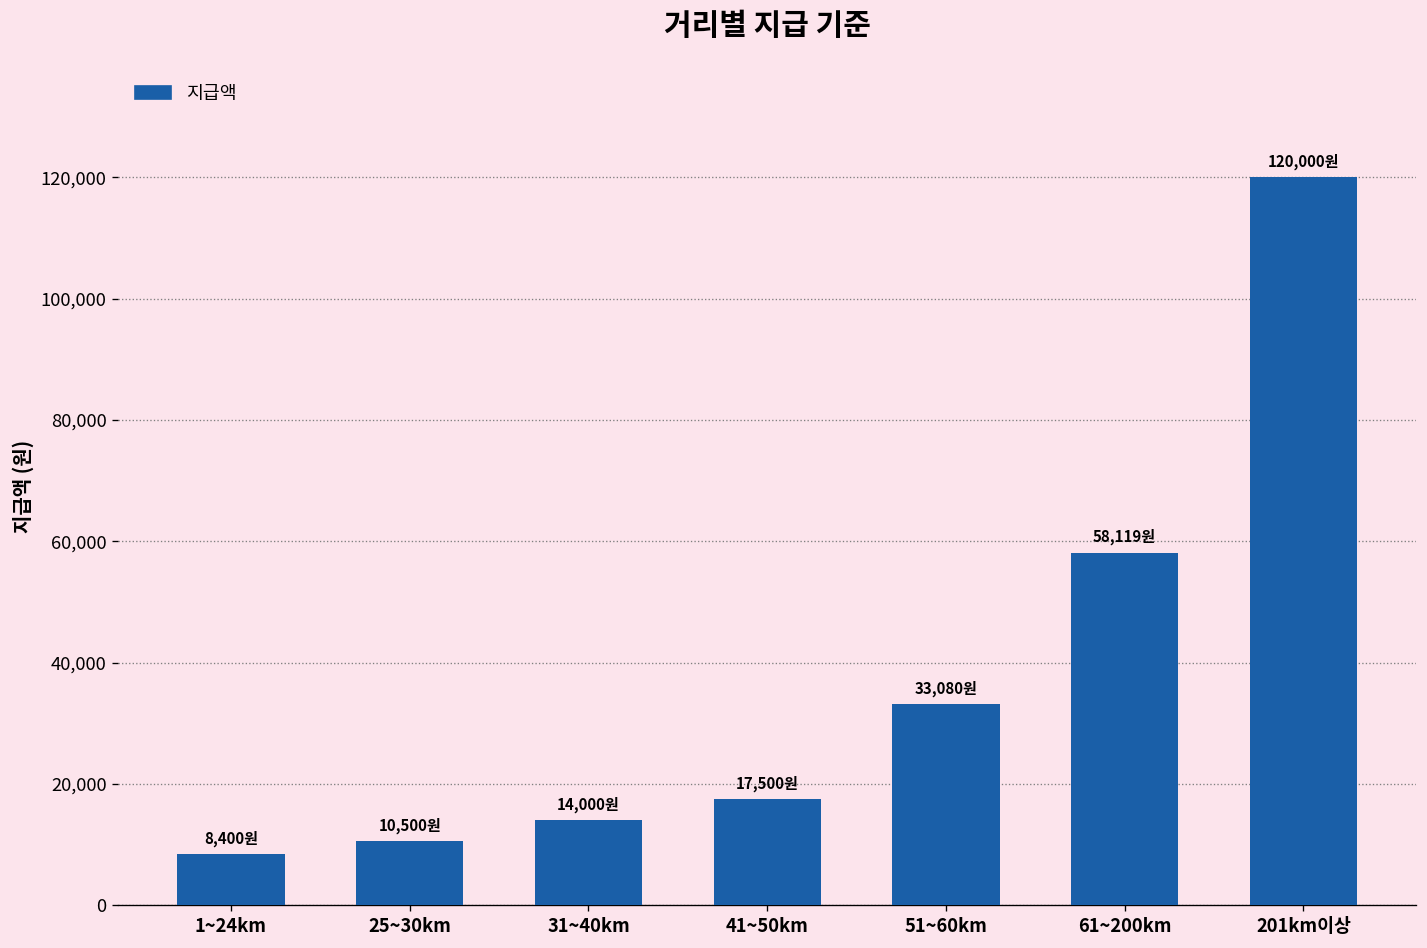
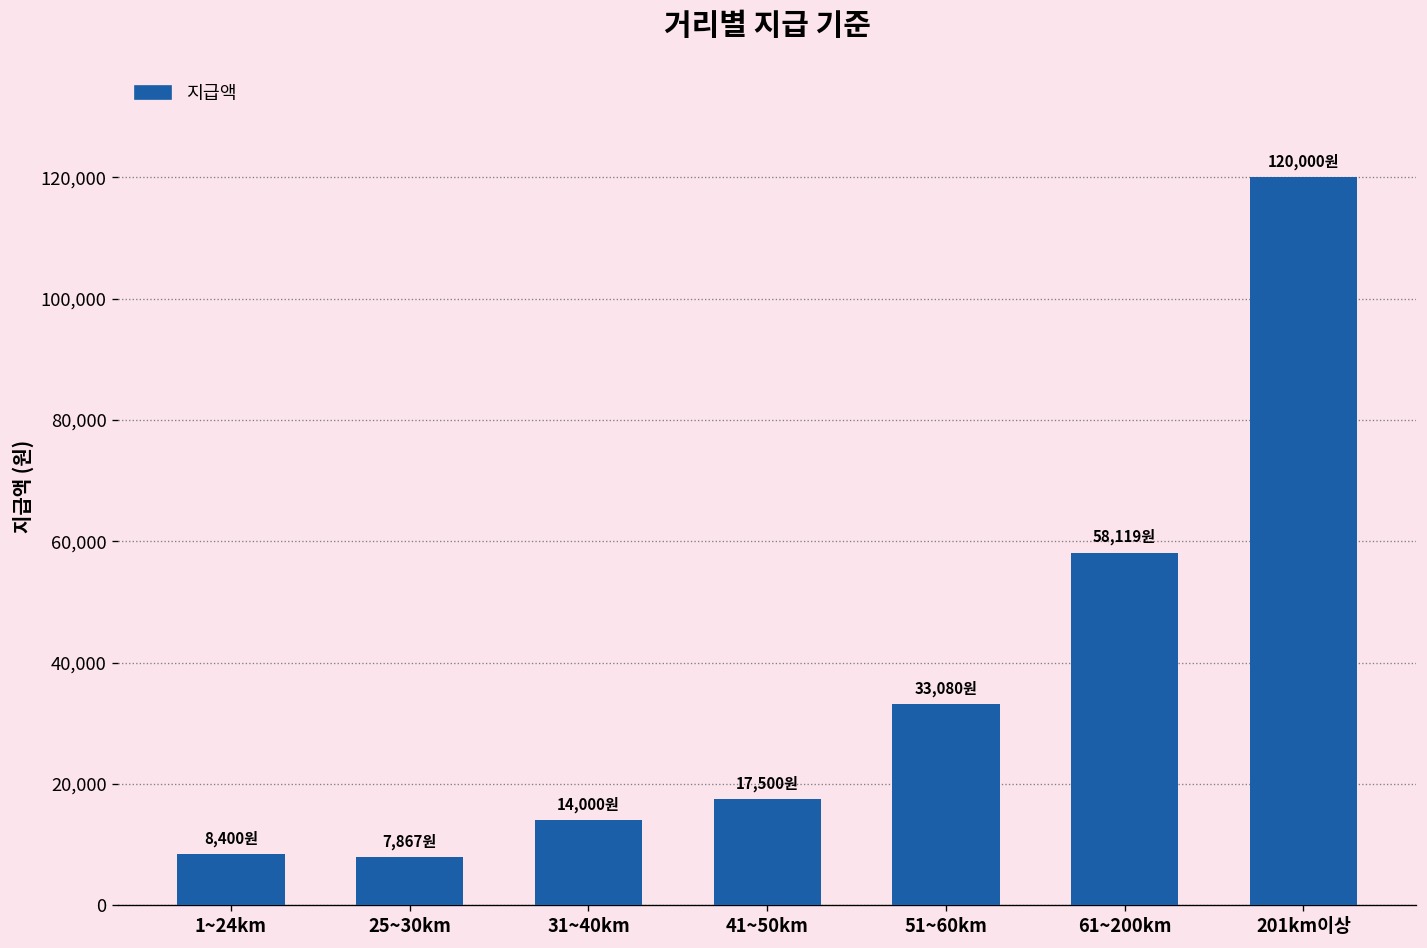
  {
    "1~24km": "8,400원",
-   "25~30km": "10,500원",
+   "25~30km": "7,867원",
    "31~40km": "14,000원",
    "41~50km": "17,500원",
    "51~60km": "33,080원",
    "61~200km": "58,119원",
    "201km이상": "120,000원"
  }
